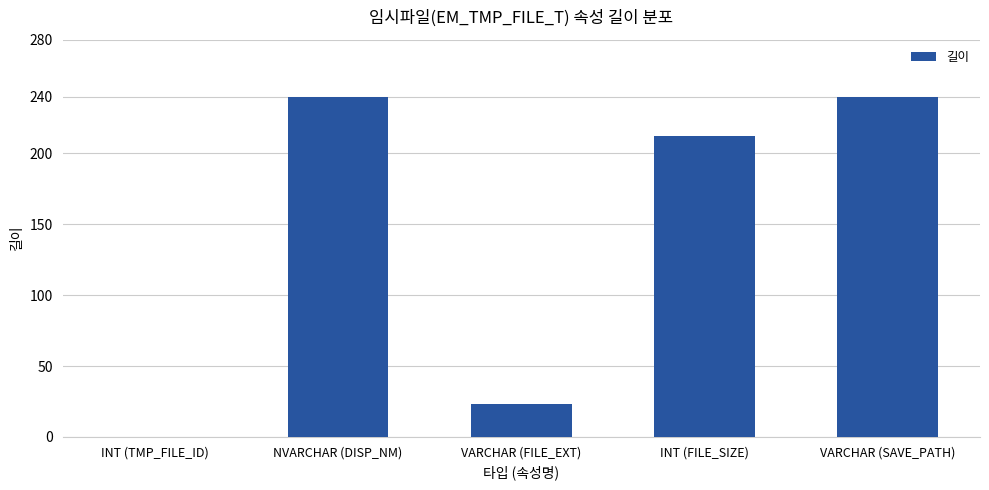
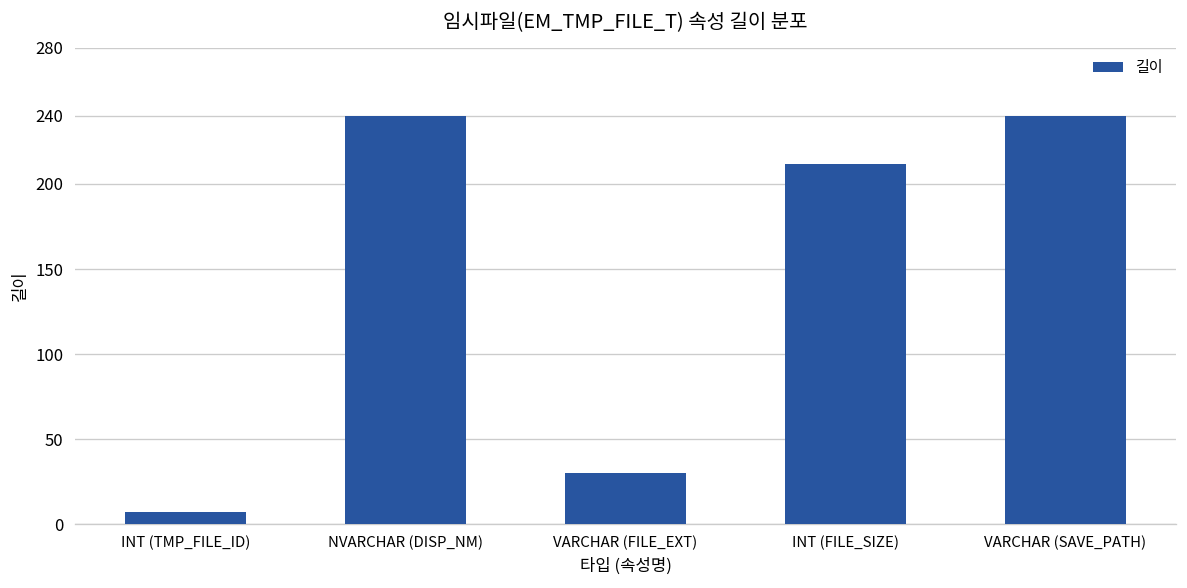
  {
-   "INT (TMP_FILE_ID)": 0,
+   "INT (TMP_FILE_ID)": 7,
    "NVARCHAR (DISP_NM)": 240,
-   "VARCHAR (FILE_EXT)": 23,
+   "VARCHAR (FILE_EXT)": 30,
    "INT (FILE_SIZE)": 212,
    "VARCHAR (SAVE_PATH)": 240
  }
